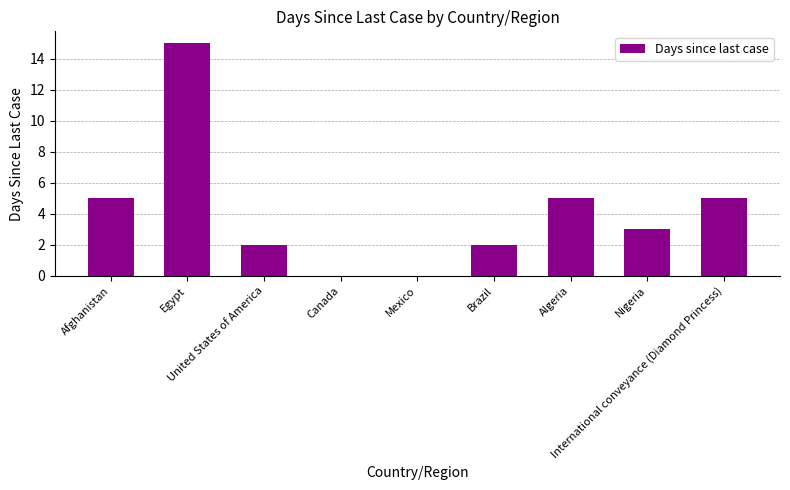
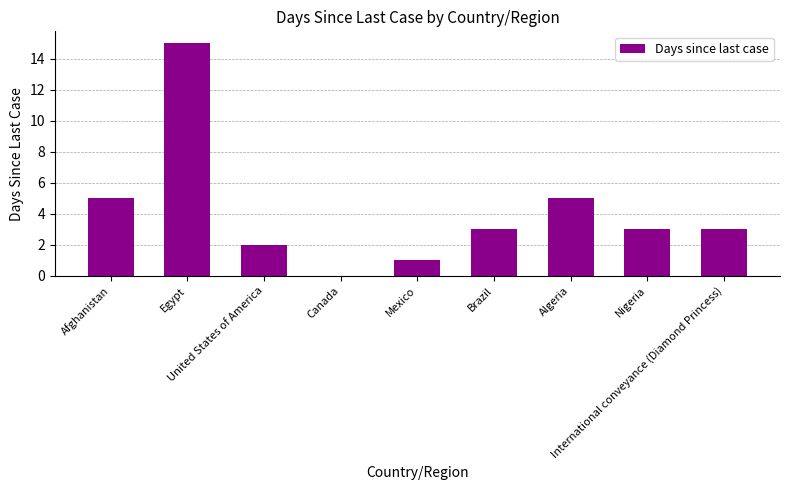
  {
    "Afghanistan": 5,
    "Egypt": 15,
    "United States of America": 2,
    "Canada": 0,
-   "Mexico": 0,
-   "Brazil": 2,
+   "Mexico": 1,
+   "Brazil": 3,
    "Algeria": 5,
    "Nigeria": 3,
-   "International conveyance (Diamond Princess)": 5
+   "International conveyance (Diamond Princess)": 3
  }
